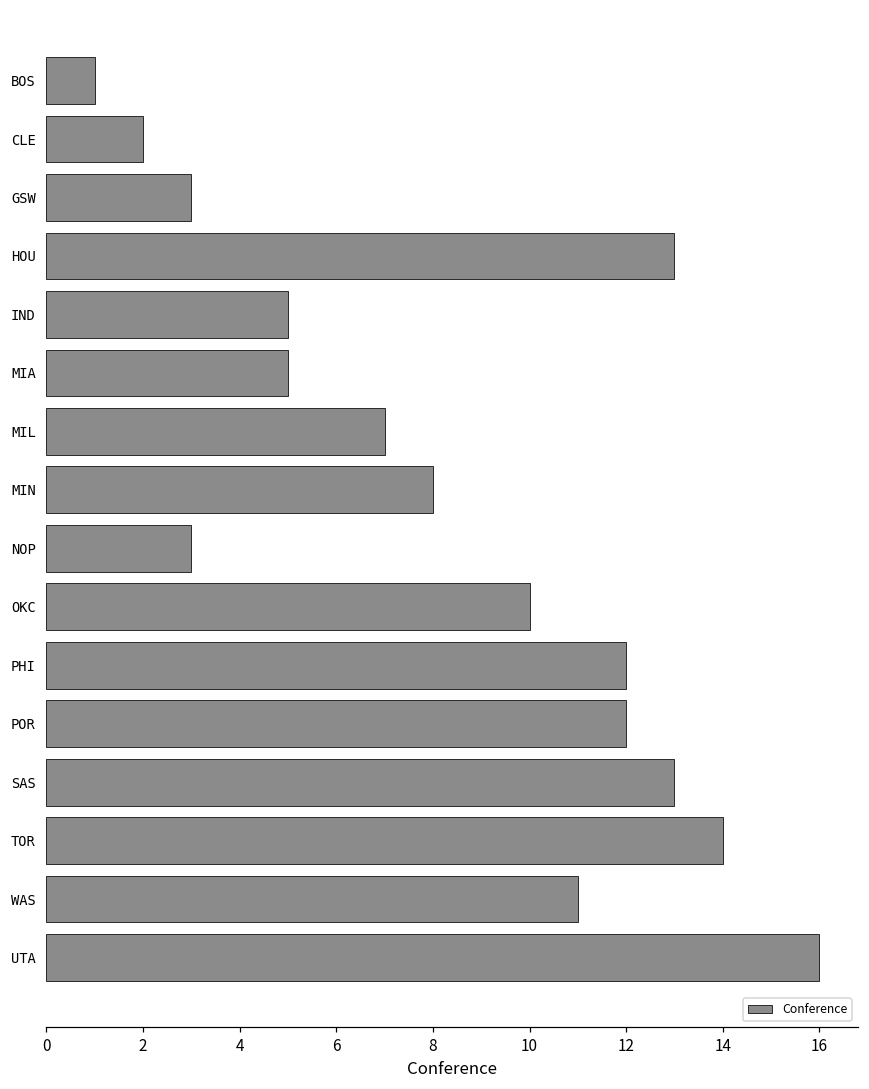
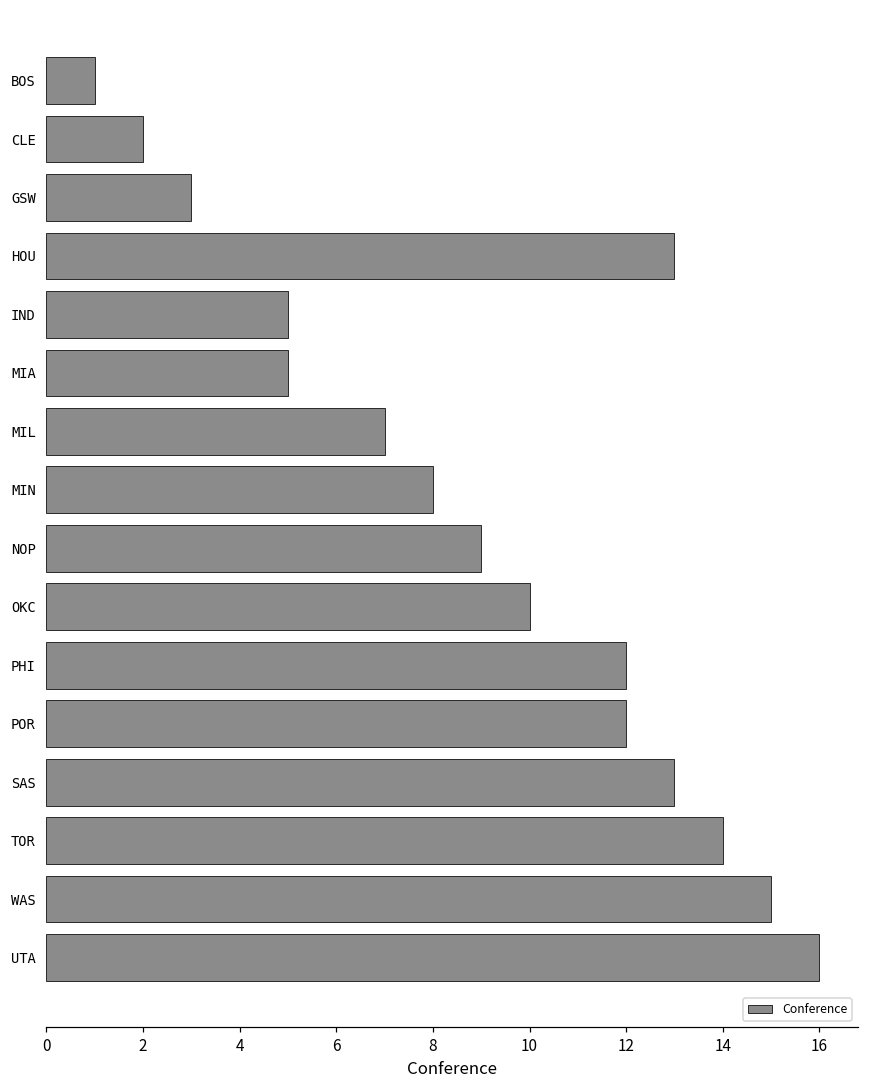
  {
    "BOS": 1,
    "CLE": 2,
    "GSW": 3,
    "HOU": 13,
    "IND": 5,
    "MIA": 5,
    "MIL": 7,
    "MIN": 8,
-   "NOP": 3,
+   "NOP": 9,
    "OKC": 10,
    "PHI": 12,
    "POR": 12,
    "SAS": 13,
    "TOR": 14,
-   "WAS": 11,
+   "WAS": 15,
    "UTA": 16
  }
